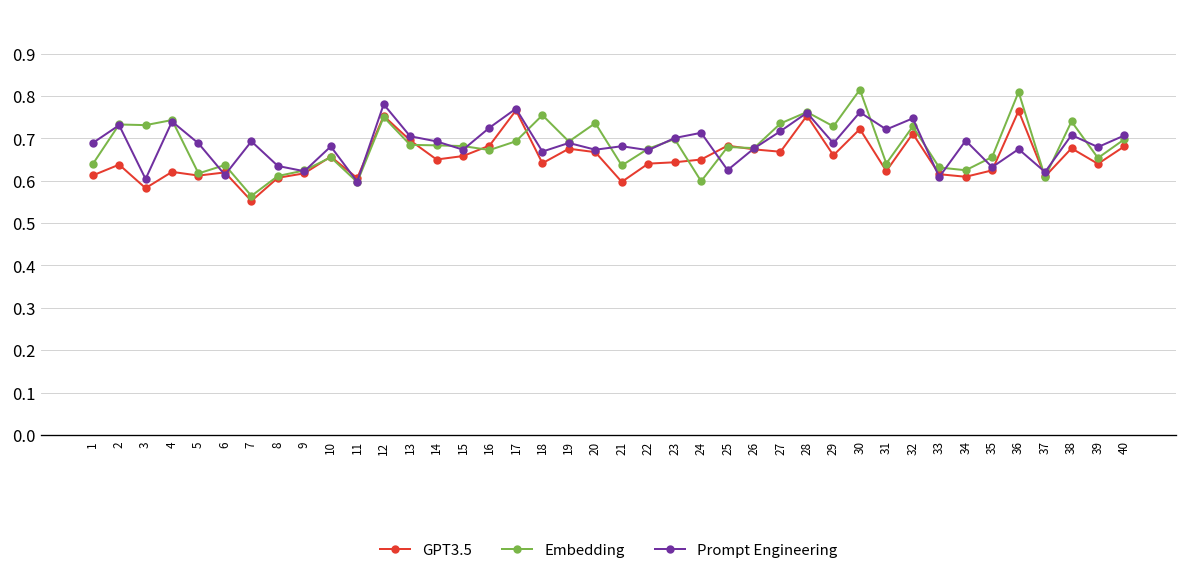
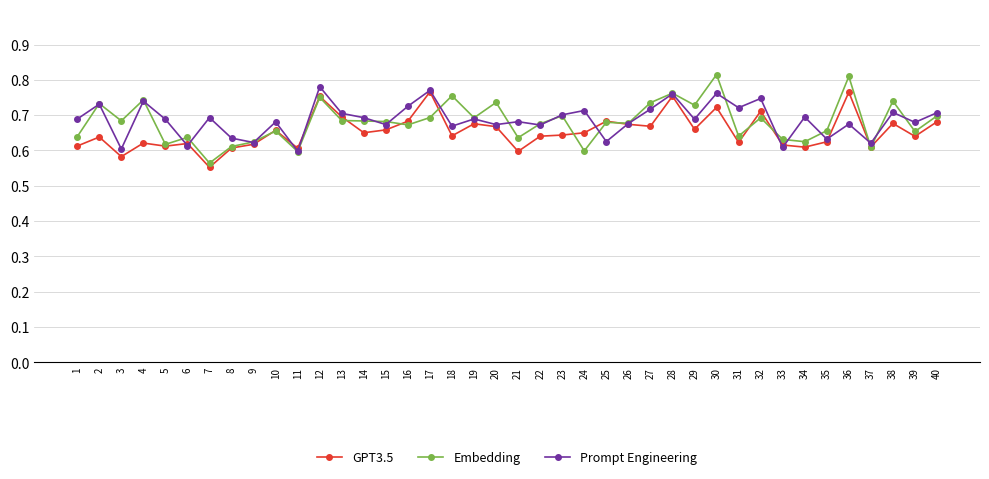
  {
    "GPT3.5": {
      "1": 0.61,
      "2": 0.64,
      "3": 0.58,
      "4": 0.62,
      "7": 0.55,
      "11": 0.61,
      "13": 0.70,
      "14": 0.65,
      "15": 0.66,
      "16": 0.68,
      "18": 0.64,
      "19": 0.68,
      "21": 0.60,
      "22": 0.64,
      "23": 0.64,
      "24": 0.65,
      "27": 0.67,
      "29": 0.66,
      "30": 0.72,
      "31": 0.62,
      "32": 0.71,
      "34": 0.61,
      "35": 0.62,
      "36": 0.77,
      "38": 0.68,
      "39": 0.64,
      "40": 0.68
    },
    "Embedding": {
      "1": 0.64,
-     "3": 0.73,
+     "3": 0.68,
      "6": 0.64,
      "7": 0.56,
      "13": 0.68,
      "14": 0.68,
      "15": 0.68,
      "16": 0.67,
      "17": 0.69,
      "18": 0.75,
      "20": 0.74,
      "21": 0.64,
      "24": 0.60,
      "27": 0.74,
      "29": 0.73,
      "30": 0.81,
      "31": 0.64,
-     "32": 0.73,
+     "32": 0.69,
      "33": 0.63,
      "34": 0.62,
      "35": 0.66,
      "36": 0.81,
      "38": 0.74,
      "39": 0.65,
      "40": 0.70
    },
    "Prompt Engineering": {
      "1": 0.69,
      "3": 0.60,
      "5": 0.69,
      "7": 0.69,
      "8": 0.63,
      "10": 0.68,
      "12": 0.78,
      "13": 0.71,
      "14": 0.69,
      "15": 0.67,
      "16": 0.73,
      "18": 0.67,
      "21": 0.68,
      "24": 0.71,
      "25": 0.63,
      "27": 0.72,
      "29": 0.69,
      "30": 0.76,
      "31": 0.72,
      "32": 0.75,
      "34": 0.69,
      "35": 0.63,
      "36": 0.67,
      "37": 0.62,
      "38": 0.71,
      "39": 0.68,
      "40": 0.71
    }
  }
